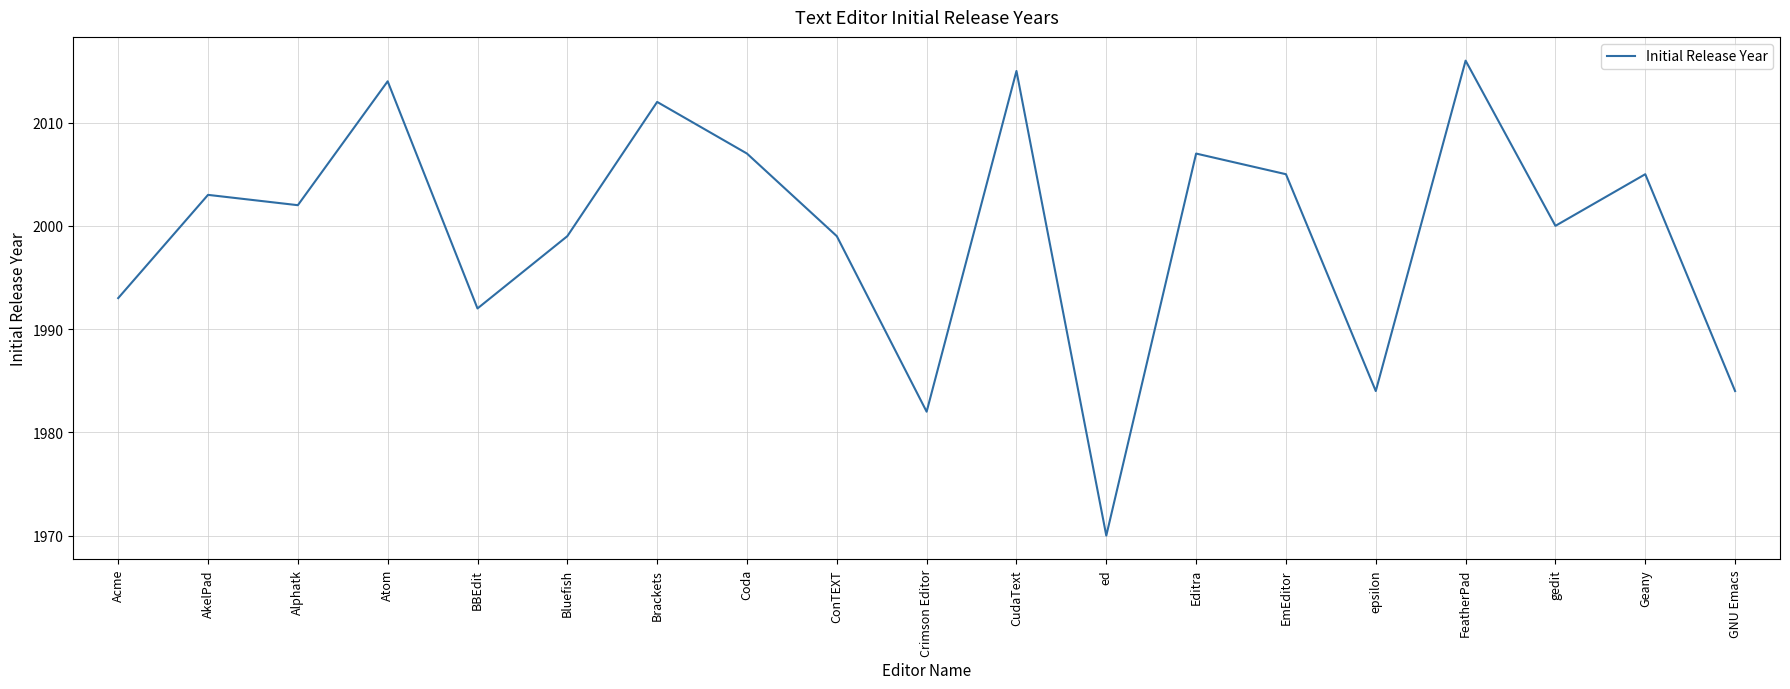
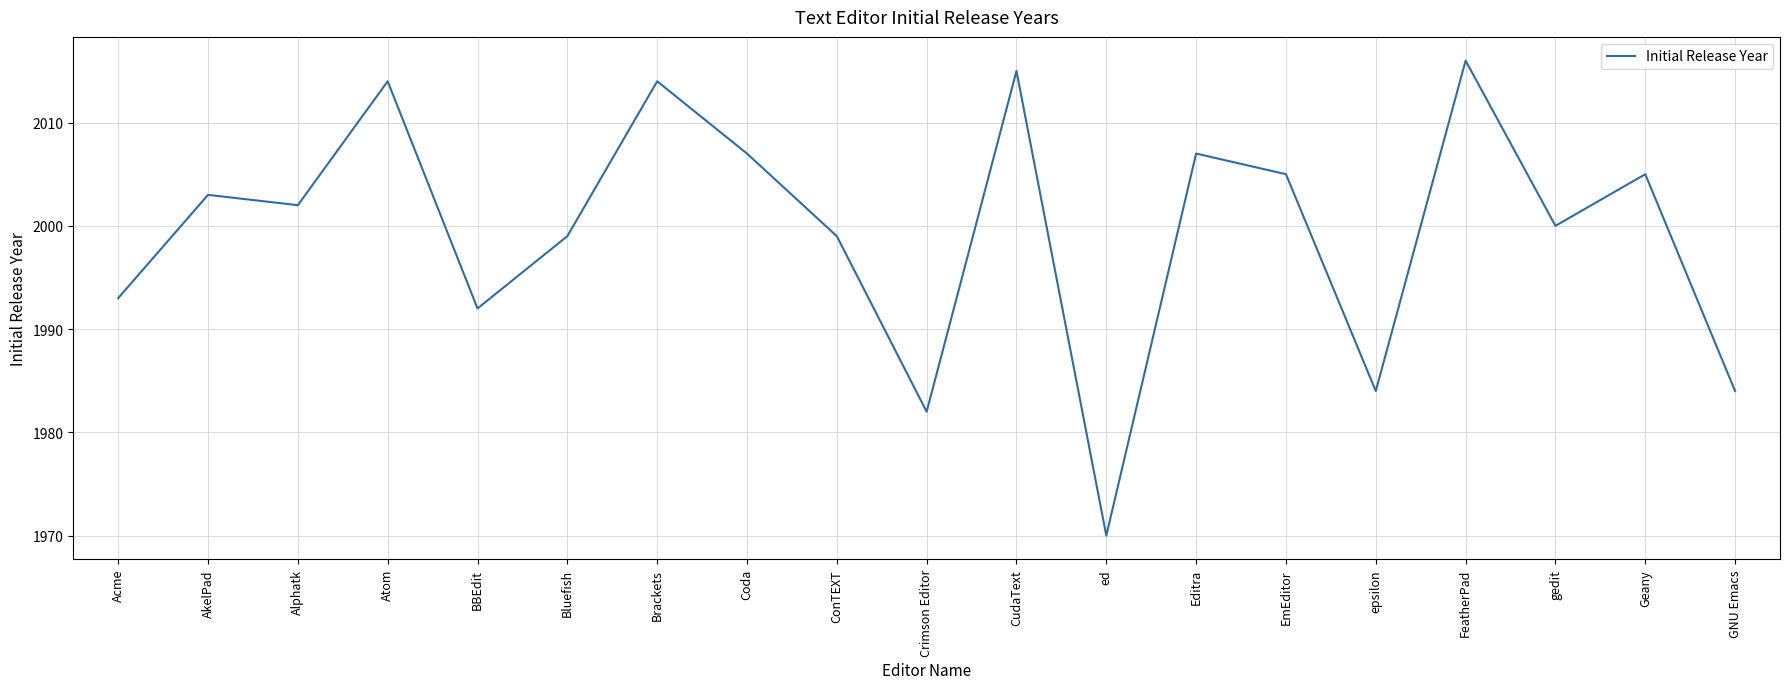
  {
    "Acme": 1993,
    "AkelPad": 2003,
    "Alphatk": 2002,
    "Atom": 2014,
    "BBEdit": 1992,
    "Bluefish": 1999,
-   "Brackets": 2012,
+   "Brackets": 2014,
    "Coda": 2007,
    "ConTEXT": 1999,
    "Crimson Editor": 1982,
    "CudaText": 2015,
    "ed": 1970,
    "Editra": 2007,
    "EmEditor": 2005,
    "epsilon": 1984,
    "FeatherPad": 2016,
    "gedit": 2000,
    "Geany": 2005,
    "GNU Emacs": 1984
  }
